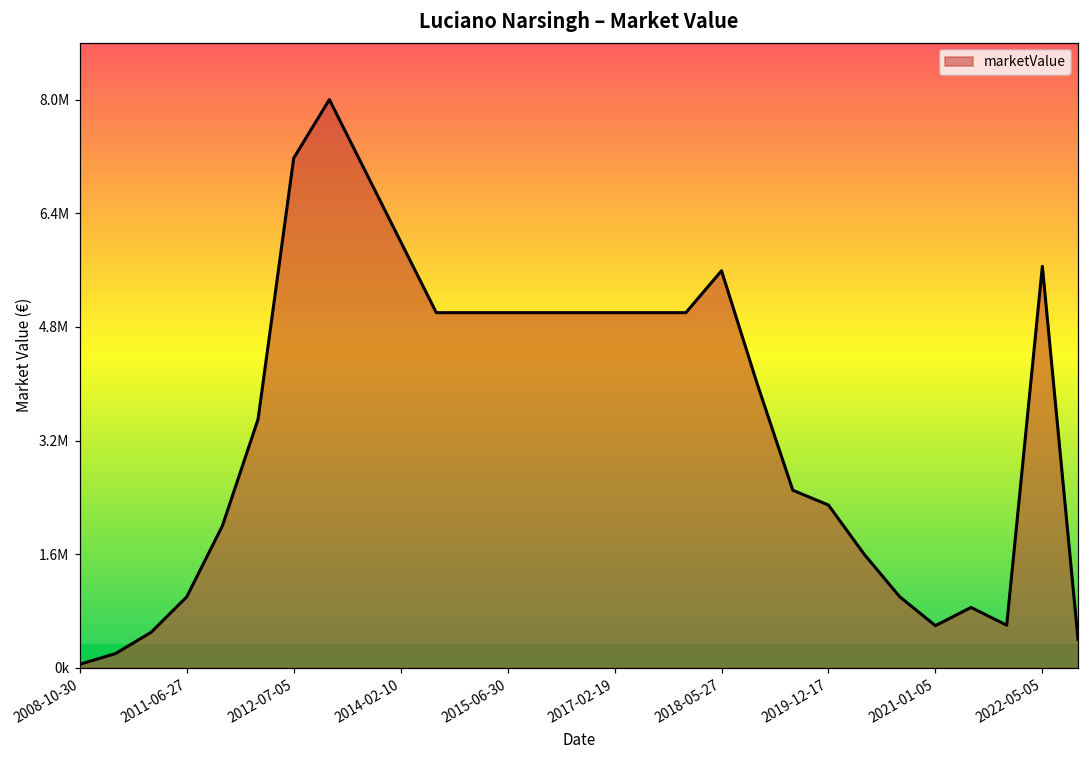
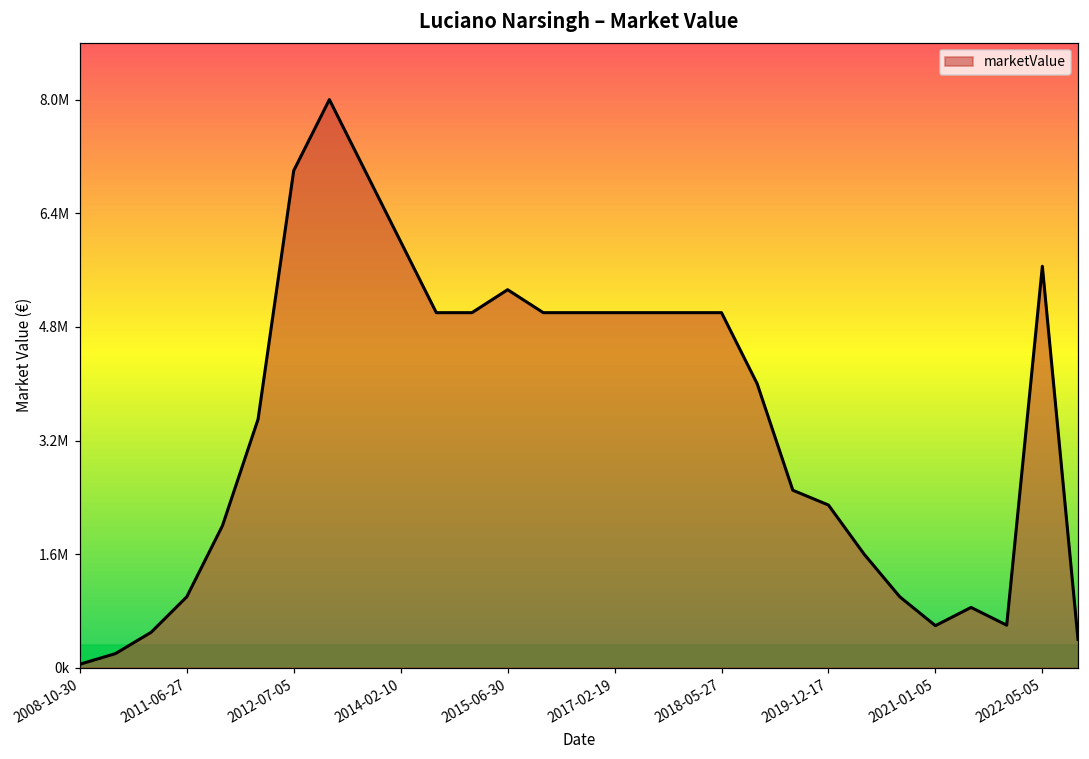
  {
    "2011-06-27": 1000000,
-   "2012-07-05": 7200000,
+   "2012-07-05": 7000000,
    "2014-02-10": 6000000,
-   "2015-06-30": 5000000,
+   "2015-06-30": 5300000,
    "2017-02-19": 5000000,
-   "2018-05-27": 5600000,
+   "2018-05-27": 5000000,
    "2019-12-17": 2300000,
    "2021-01-05": 600000,
    "2022-05-05": 5700000
  }
